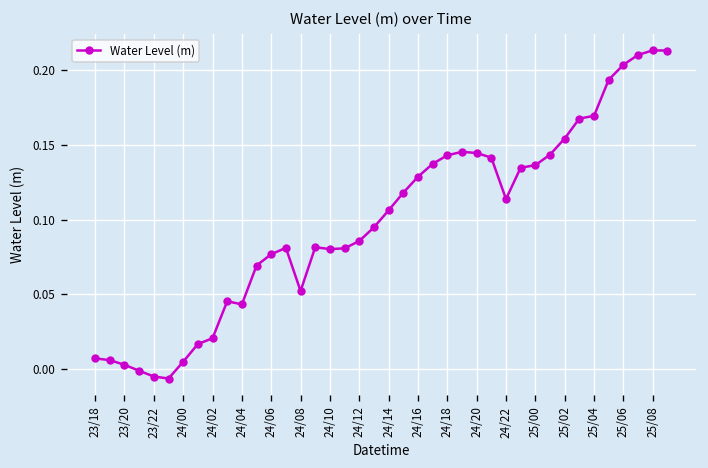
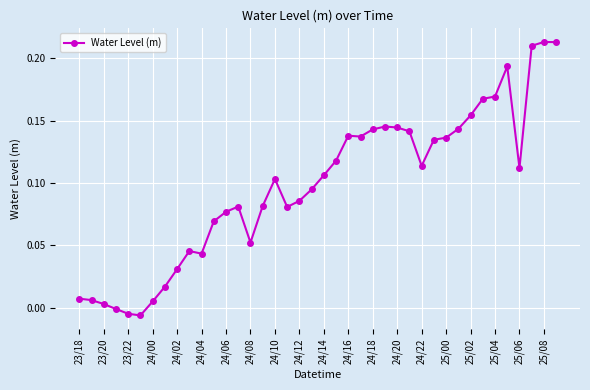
  {
    "23/18": 0.007,
    "23/20": 0.003,
    "23/22": -0.005,
    "24/00": 0.005,
-   "24/02": 0.021,
+   "24/02": 0.031,
    "24/04": 0.043,
    "24/06": 0.077,
    "24/08": 0.052,
-   "24/10": 0.080,
+   "24/10": 0.103,
    "24/12": 0.086,
    "24/14": 0.106,
-   "24/16": 0.129,
+   "24/16": 0.138,
    "24/18": 0.143,
    "24/20": 0.144,
    "24/22": 0.114,
    "25/00": 0.136,
    "25/02": 0.154,
    "25/04": 0.169,
-   "25/06": 0.203,
+   "25/06": 0.112,
    "25/08": 0.213
  }
